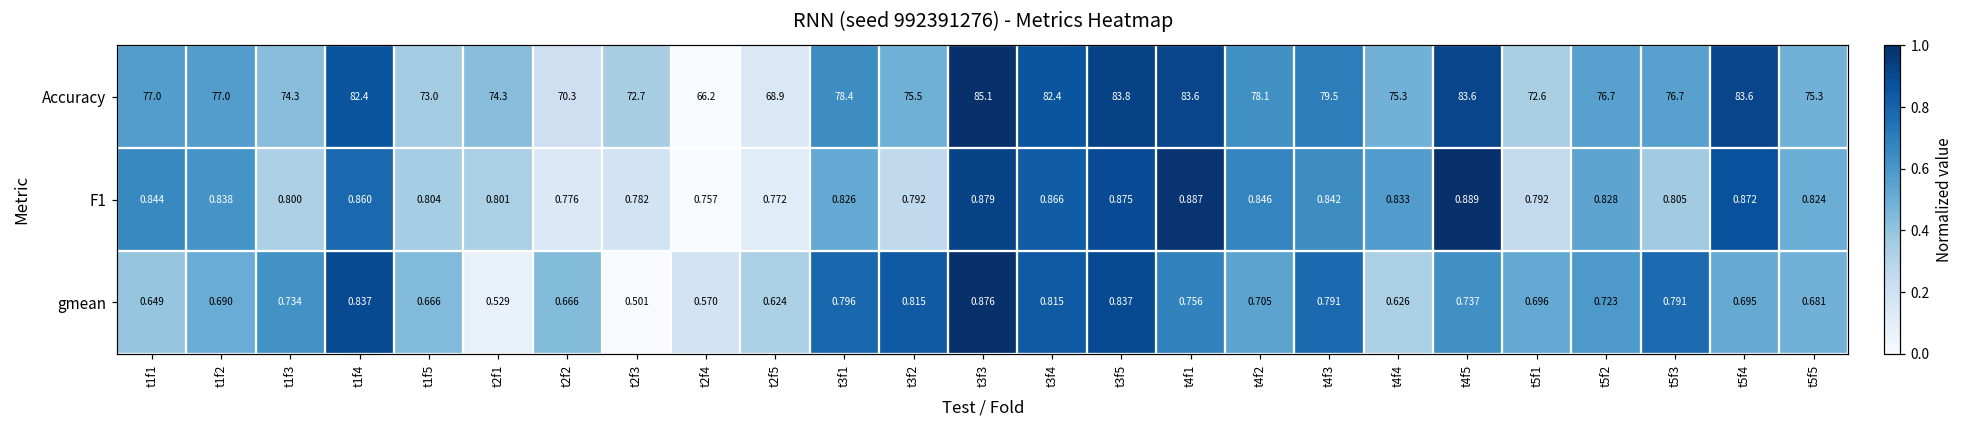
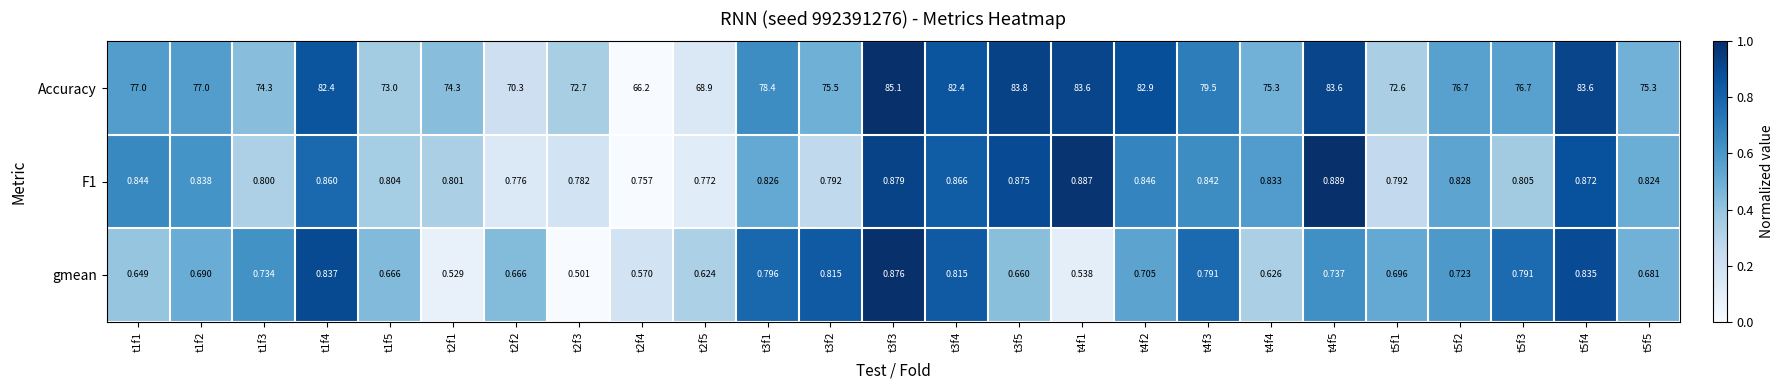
  {
    "Accuracy": {
      "t1f1": 77.0,
      "t1f2": 77.0,
      "t1f3": 74.3,
      "t1f4": 82.4,
      "t1f5": 73.0,
      "t2f1": 74.3,
      "t2f2": 70.3,
      "t2f3": 72.7,
      "t2f4": 66.2,
      "t2f5": 68.9,
      "t3f1": 78.4,
      "t3f2": 75.5,
      "t3f3": 85.1,
      "t3f4": 82.4,
      "t3f5": 83.8,
      "t4f1": 83.6,
-     "t4f2": 78.1,
+     "t4f2": 82.9,
      "t4f3": 79.5,
      "t4f4": 75.3,
      "t4f5": 83.6,
      "t5f1": 72.6,
      "t5f2": 76.7,
      "t5f3": 76.7,
      "t5f4": 83.6,
      "t5f5": 75.3
    },
    "F1": {
      "t1f1": 0.844,
      "t1f2": 0.838,
      "t1f3": 0.800,
      "t1f4": 0.860,
      "t1f5": 0.804,
      "t2f1": 0.801,
      "t2f2": 0.776,
      "t2f3": 0.782,
      "t2f4": 0.757,
      "t2f5": 0.772,
      "t3f1": 0.826,
      "t3f2": 0.792,
      "t3f3": 0.879,
      "t3f4": 0.866,
      "t3f5": 0.875,
      "t4f1": 0.887,
      "t4f2": 0.846,
      "t4f3": 0.842,
      "t4f4": 0.833,
      "t4f5": 0.889,
      "t5f1": 0.792,
      "t5f2": 0.828,
      "t5f3": 0.805,
      "t5f4": 0.872,
      "t5f5": 0.824
    },
    "gmean": {
      "t1f1": 0.649,
      "t1f2": 0.690,
      "t1f3": 0.734,
      "t1f4": 0.837,
      "t1f5": 0.666,
      "t2f1": 0.529,
      "t2f2": 0.666,
      "t2f3": 0.501,
      "t2f4": 0.570,
      "t2f5": 0.624,
      "t3f1": 0.796,
      "t3f2": 0.815,
      "t3f3": 0.876,
      "t3f4": 0.815,
-     "t3f5": 0.837,
-     "t4f1": 0.756,
+     "t3f5": 0.660,
+     "t4f1": 0.538,
      "t4f2": 0.705,
      "t4f3": 0.791,
      "t4f4": 0.626,
      "t4f5": 0.737,
      "t5f1": 0.696,
      "t5f2": 0.723,
      "t5f3": 0.791,
-     "t5f4": 0.695,
+     "t5f4": 0.835,
      "t5f5": 0.681
    }
  }
